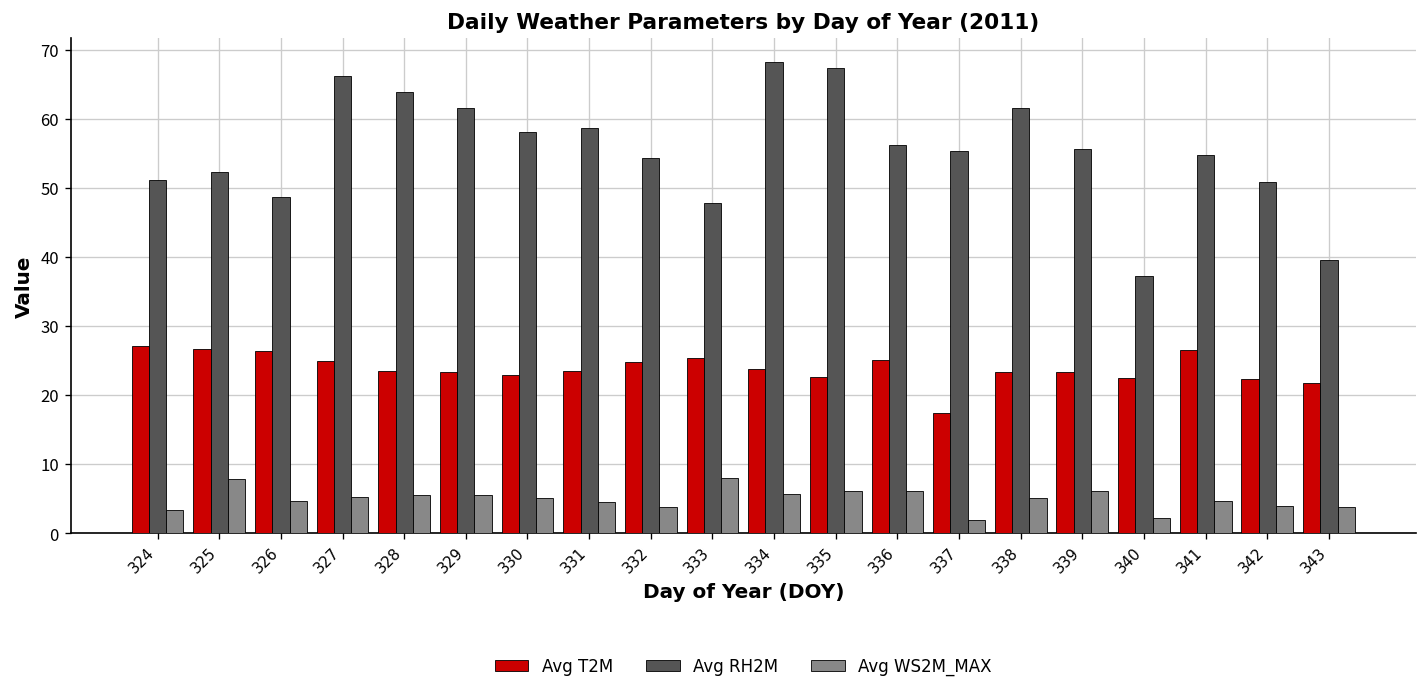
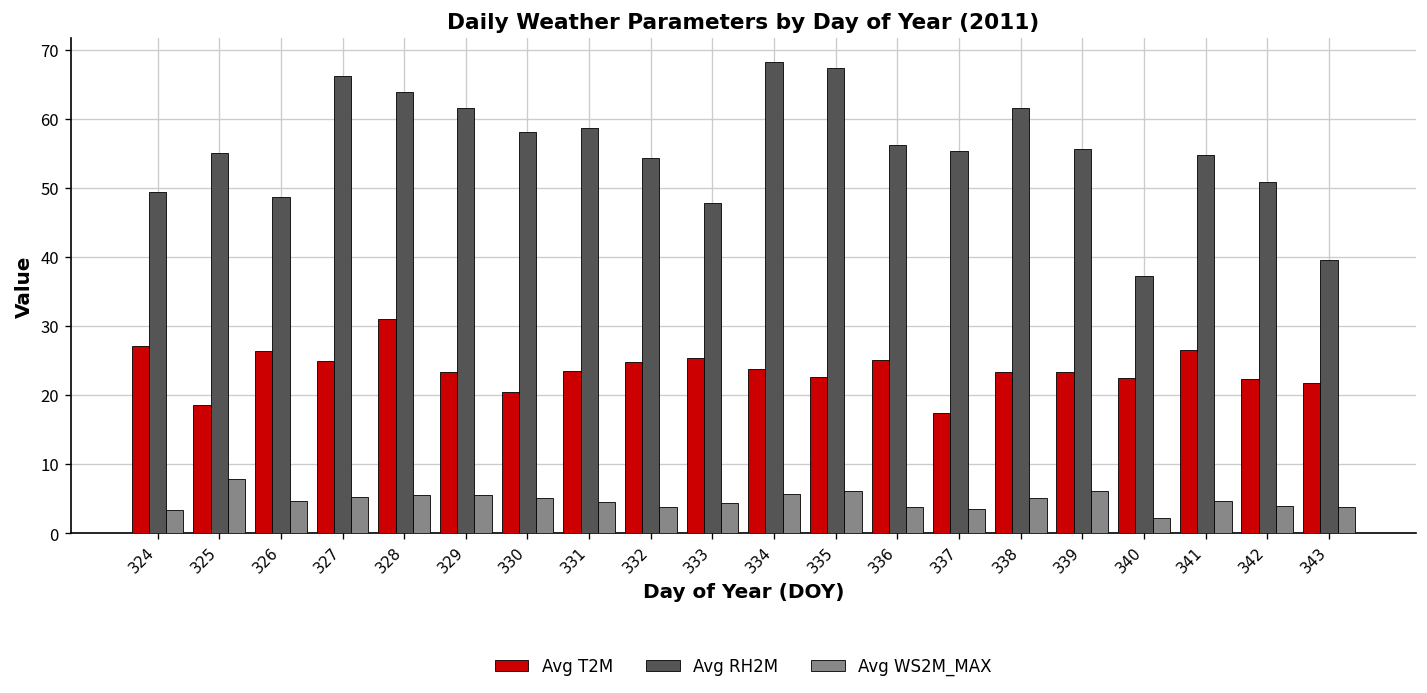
  {
    "Avg T2M": {
      "324": 27,
-     "325": 27,
+     "325": 19,
      "326": 26,
      "327": 25,
-     "328": 24,
+     "328": 31,
      "329": 23,
-     "330": 23,
+     "330": 21,
      "331": 24,
      "332": 25,
      "333": 25,
      "334": 24,
      "335": 23,
      "336": 25,
      "337": 17,
      "338": 23,
      "339": 23,
      "340": 22,
      "341": 27,
      "342": 22,
      "343": 22
    },
    "Avg RH2M": {
-     "324": 51,
-     "325": 52,
+     "324": 49,
+     "325": 55,
      "326": 49,
      "327": 66,
      "328": 64,
      "329": 62,
      "330": 58,
      "331": 59,
      "332": 54,
      "333": 48,
      "334": 68,
      "335": 67,
      "336": 56,
      "337": 55,
      "338": 62,
      "339": 56,
      "340": 37,
      "341": 55,
      "342": 51,
      "343": 40
    },
    "Avg WS2M_MAX": {
      "324": 3,
      "325": 8,
      "326": 5,
      "327": 5,
      "328": 6,
      "329": 6,
      "330": 5,
      "331": 5,
      "332": 4,
-     "333": 8,
+     "333": 4,
      "334": 6,
      "335": 6,
-     "336": 6,
-     "337": 2,
+     "336": 4,
+     "337": 4,
      "338": 5,
      "339": 6,
      "340": 2,
      "341": 5,
      "342": 4,
      "343": 4
    }
  }
